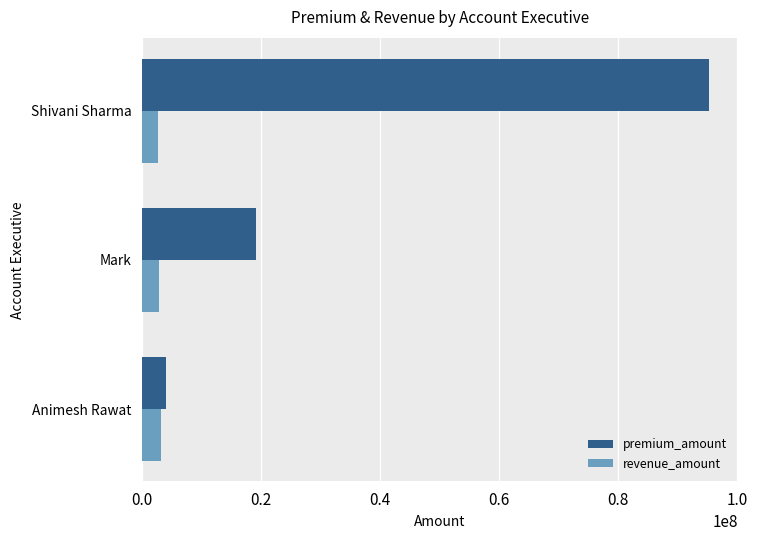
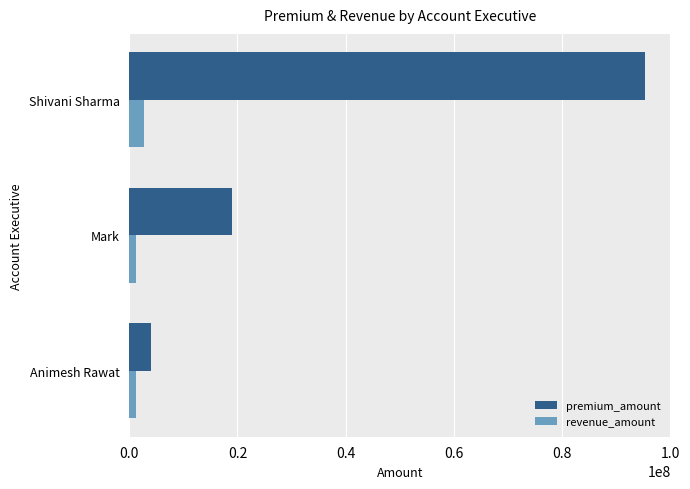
  {
    "premium_amount": {
      "Shivani Sharma": 95000000,
      "Mark": 19000000,
      "Animesh Rawat": 4000000
    },
    "revenue_amount": {
      "Shivani Sharma": 3000000,
-     "Mark": 3000000,
-     "Animesh Rawat": 3000000
+     "Mark": 1000000,
+     "Animesh Rawat": 1000000
    }
  }
